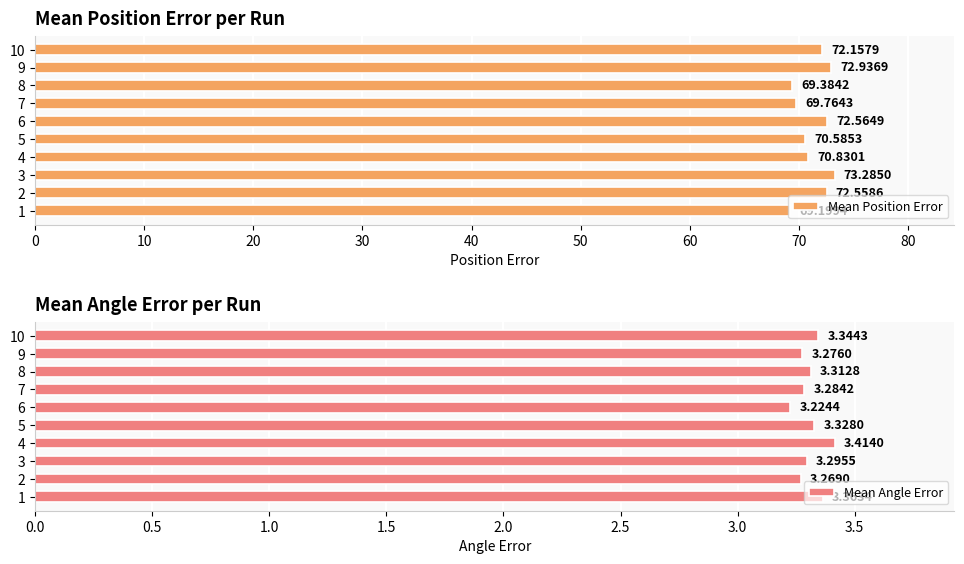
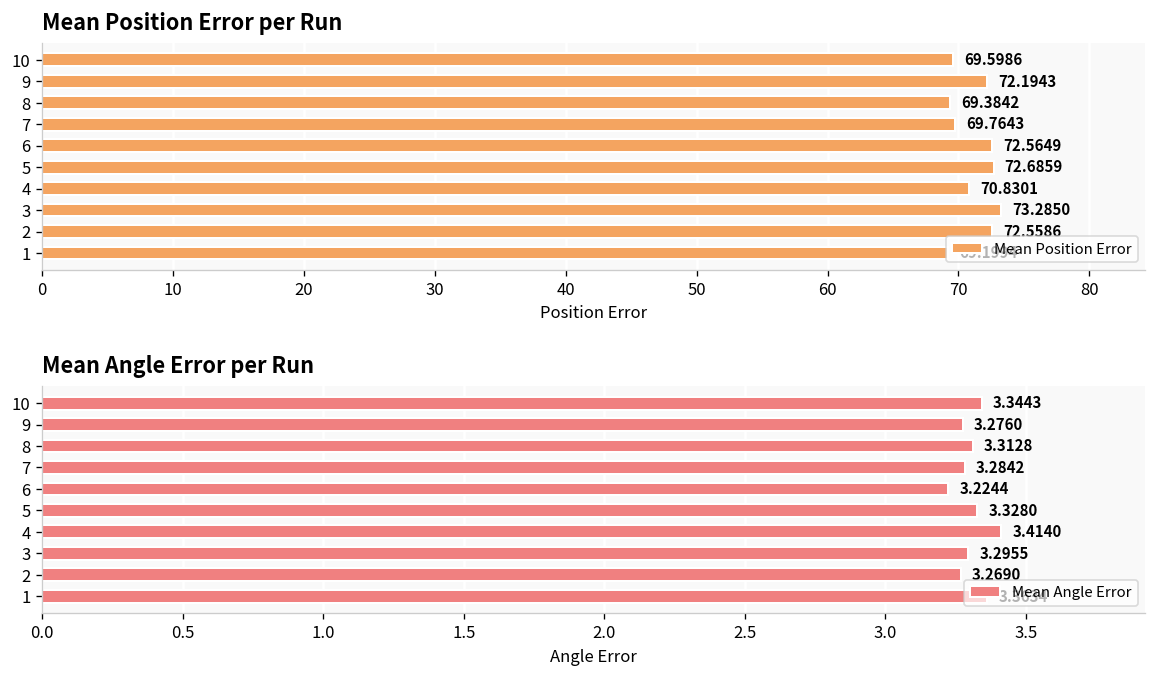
  {
    "Mean Position Error per Run": {
-     "10": 72.1579,
-     "9": 72.9369,
+     "10": 69.5986,
+     "9": 72.1943,
      "8": 69.3842,
      "7": 69.7643,
      "6": 72.5649,
-     "5": 70.5853,
+     "5": 72.6859,
      "4": 70.8301,
      "3": 73.2850
    },
    "Mean Angle Error per Run": {
      "10": 3.3443,
      "9": 3.2760,
      "8": 3.3128,
      "7": 3.2842,
      "6": 3.2244,
      "5": 3.3280,
      "4": 3.4140,
      "3": 3.2955
    }
  }
